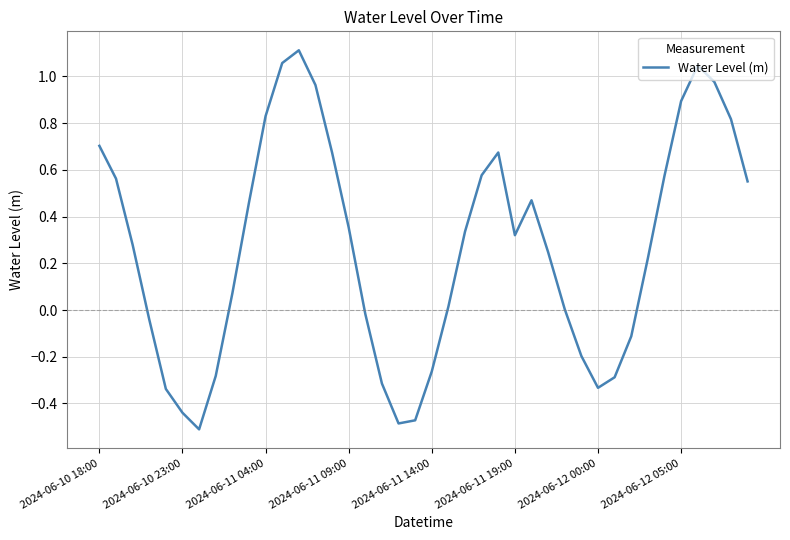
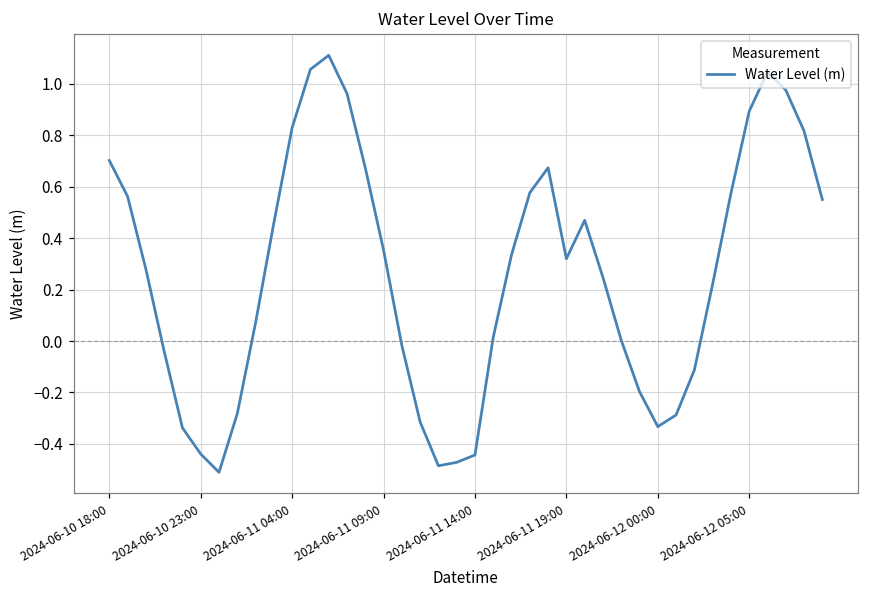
  {
    "2024-06-10 18:00": 0.70,
    "2024-06-10 23:00": -0.44,
    "2024-06-11 04:00": 0.83,
    "2024-06-11 09:00": 0.35,
-   "2024-06-11 14:00": -0.26,
+   "2024-06-11 14:00": -0.44,
    "2024-06-11 19:00": 0.32,
    "2024-06-12 00:00": -0.33,
    "2024-06-12 05:00": 0.89
  }
